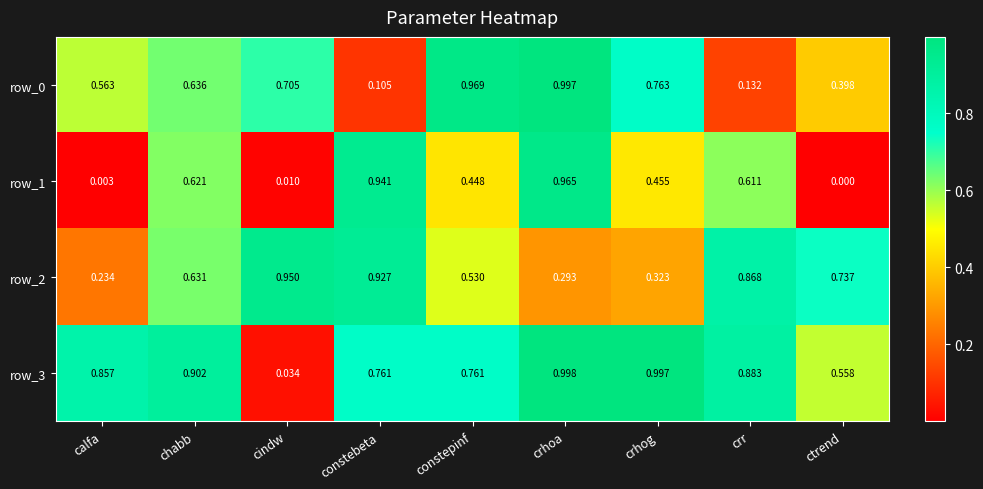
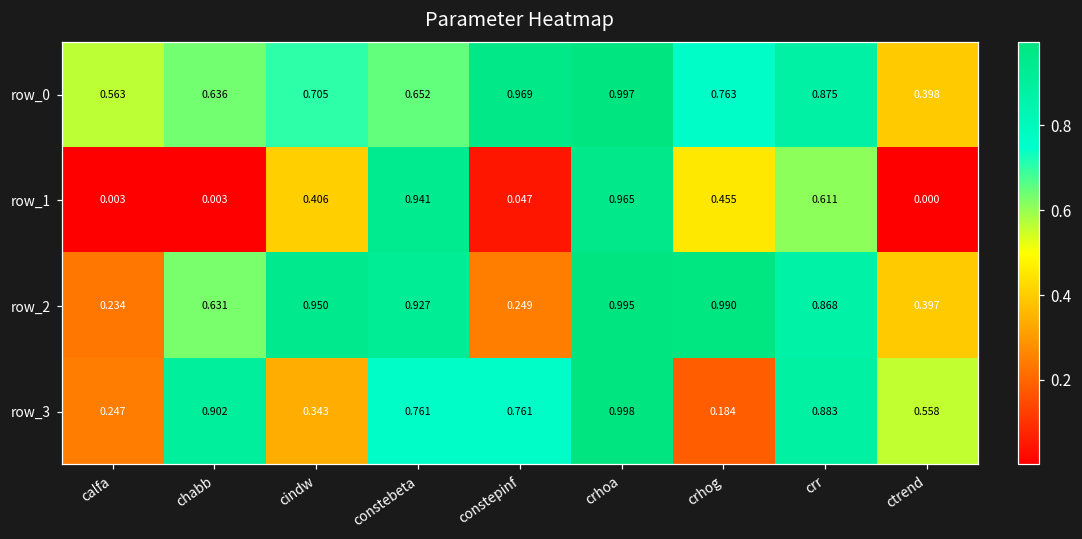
  {
    "row_0": {
      "calfa": 0.563,
      "chabb": 0.636,
      "cindw": 0.705,
-     "constebeta": 0.105,
+     "constebeta": 0.652,
      "constepinf": 0.969,
      "crhoa": 0.997,
      "crhog": 0.763,
-     "crr": 0.132,
+     "crr": 0.875,
      "ctrend": 0.398
    },
    "row_1": {
      "calfa": 0.003,
-     "chabb": 0.621,
-     "cindw": 0.010,
+     "chabb": 0.003,
+     "cindw": 0.406,
      "constebeta": 0.941,
-     "constepinf": 0.448,
+     "constepinf": 0.047,
      "crhoa": 0.965,
      "crhog": 0.455,
      "crr": 0.611,
      "ctrend": 0.000
    },
    "row_2": {
      "calfa": 0.234,
      "chabb": 0.631,
      "cindw": 0.950,
      "constebeta": 0.927,
-     "constepinf": 0.530,
-     "crhoa": 0.293,
-     "crhog": 0.323,
+     "constepinf": 0.249,
+     "crhoa": 0.995,
+     "crhog": 0.990,
      "crr": 0.868,
-     "ctrend": 0.737
+     "ctrend": 0.397
    },
    "row_3": {
-     "calfa": 0.857,
+     "calfa": 0.247,
      "chabb": 0.902,
-     "cindw": 0.034,
+     "cindw": 0.343,
      "constebeta": 0.761,
      "constepinf": 0.761,
      "crhoa": 0.998,
-     "crhog": 0.997,
+     "crhog": 0.184,
      "crr": 0.883,
      "ctrend": 0.558
    }
  }
